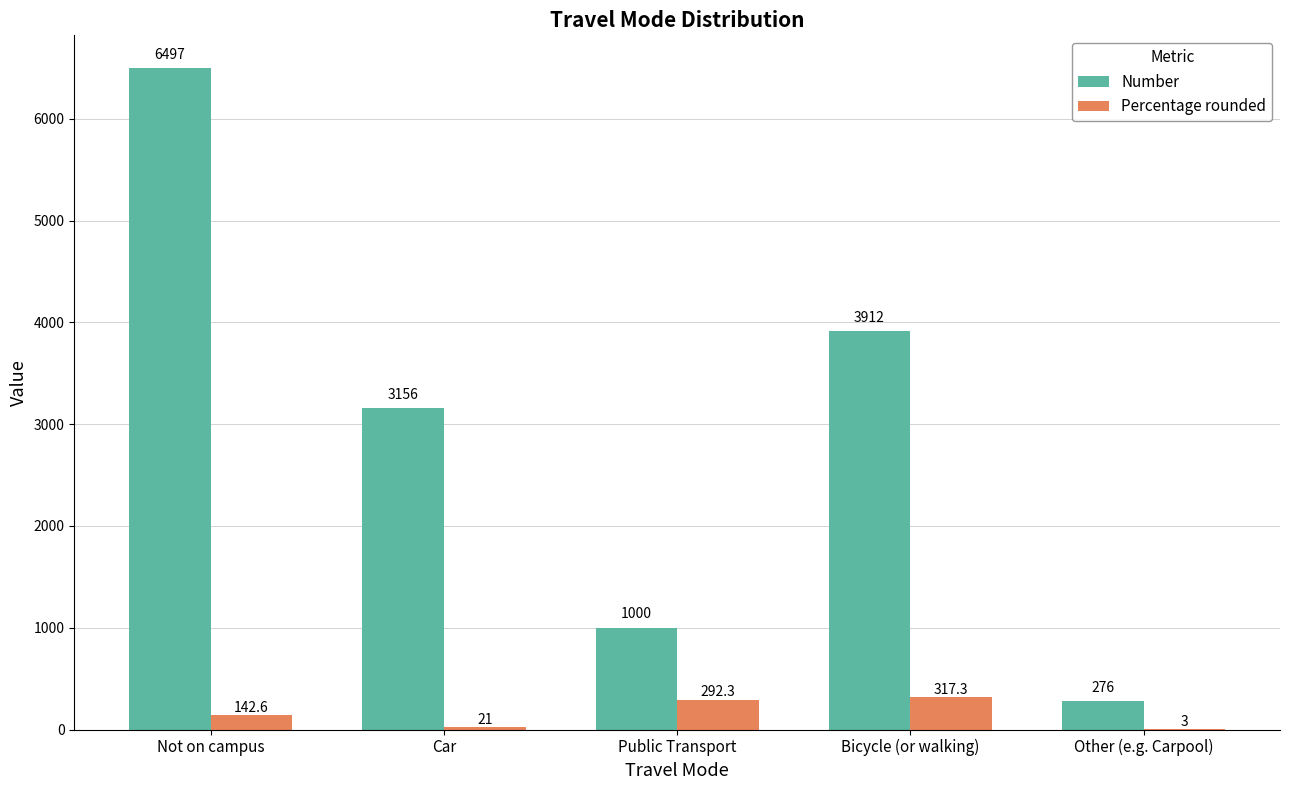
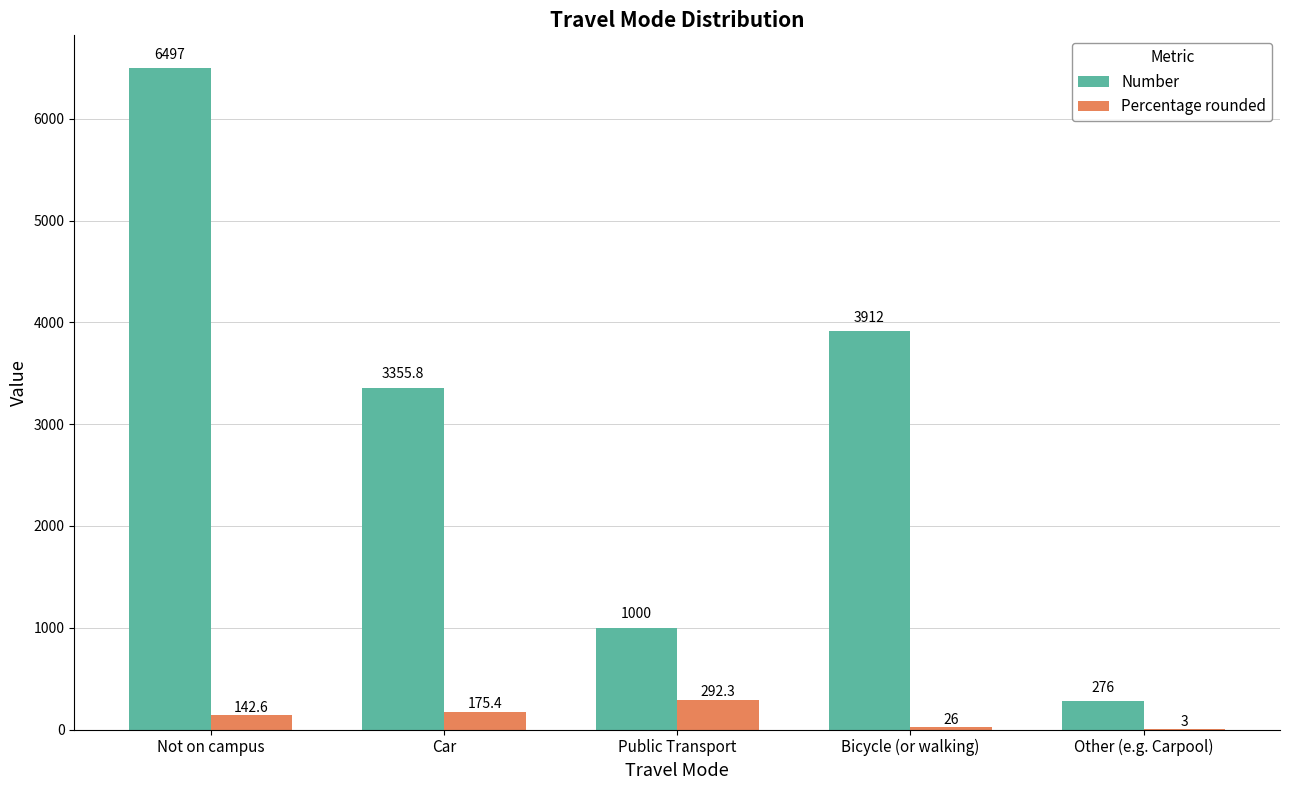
  {
    "Number": {
      "Not on campus": 6497,
-     "Car": 3156,
+     "Car": 3355.8,
      "Public Transport": 1000,
      "Bicycle (or walking)": 3912,
      "Other (e.g. Carpool)": 276
    },
    "Percentage rounded": {
      "Not on campus": 142.6,
-     "Car": 21,
+     "Car": 175.4,
      "Public Transport": 292.3,
-     "Bicycle (or walking)": 317.3,
+     "Bicycle (or walking)": 26,
      "Other (e.g. Carpool)": 3
    }
  }
